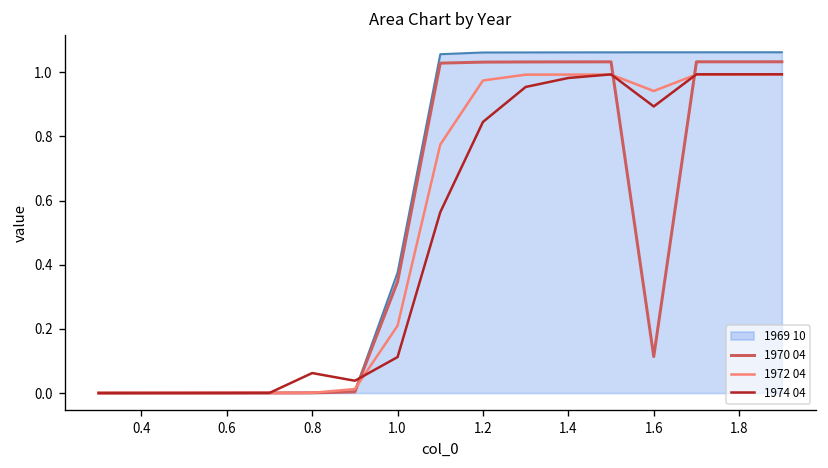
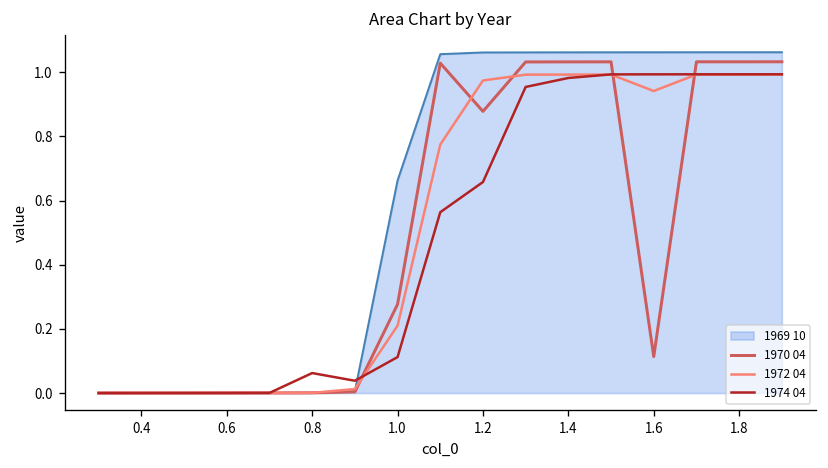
  {
    "1969 10": {
-     "1.0": 0.38,
+     "1.0": 0.66,
      "1.2": 1.06,
      "1.4": 1.06,
      "1.6": 1.06,
      "1.8": 1.06
    },
    "1970 04": {
-     "1.0": 0.35,
-     "1.2": 1.03,
+     "1.0": 0.28,
+     "1.2": 0.88,
      "1.4": 1.03,
      "1.6": 0.11,
      "1.8": 1.03
    },
    "1972 04": {
      "1.0": 0.21,
      "1.2": 0.97,
      "1.4": 0.99,
      "1.6": 0.94
    },
    "1974 04": {
      "0.8": 0.06,
      "1.0": 0.11,
-     "1.2": 0.85,
+     "1.2": 0.66,
      "1.4": 0.98,
-     "1.6": 0.89
+     "1.6": 0.99
    }
  }
